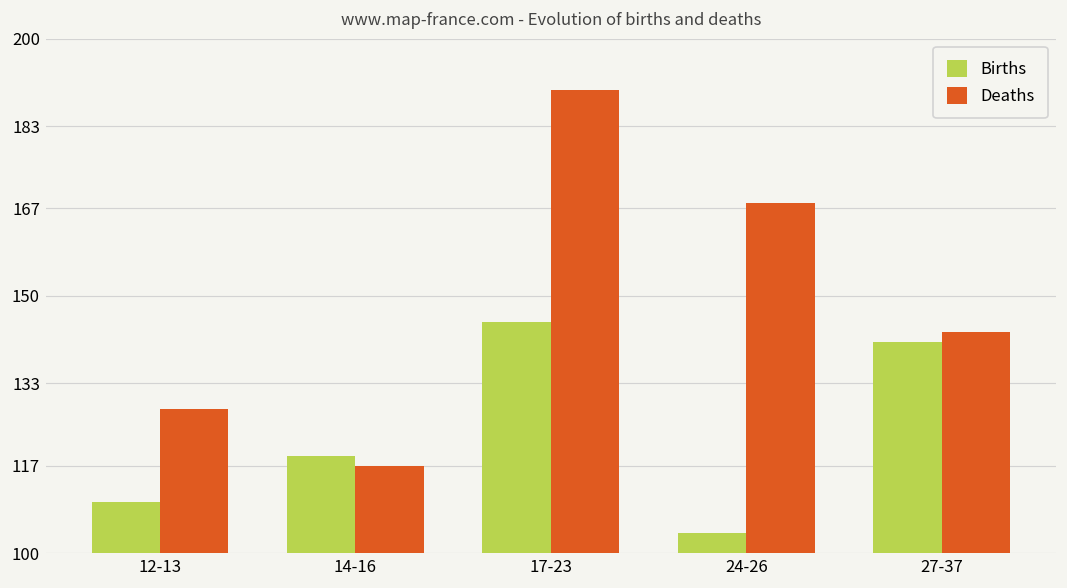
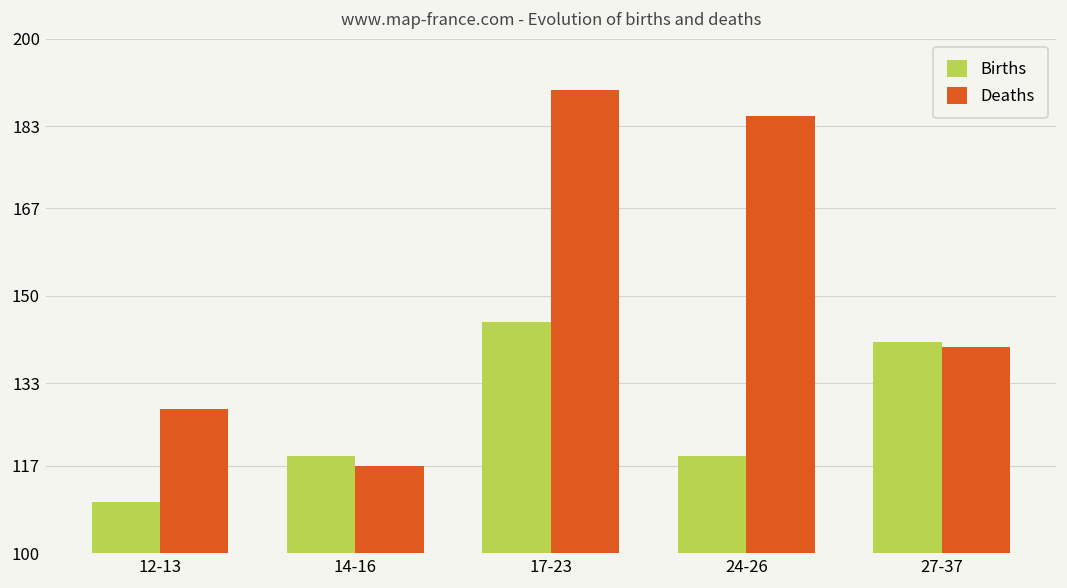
  {
    "Births": {
      "12-13": 110,
      "14-16": 119,
      "17-23": 145,
-     "24-26": 104,
+     "24-26": 119,
      "27-37": 141
    },
    "Deaths": {
      "12-13": 128,
      "14-16": 117,
      "17-23": 190,
-     "24-26": 168,
-     "27-37": 143
+     "24-26": 185,
+     "27-37": 140
    }
  }
